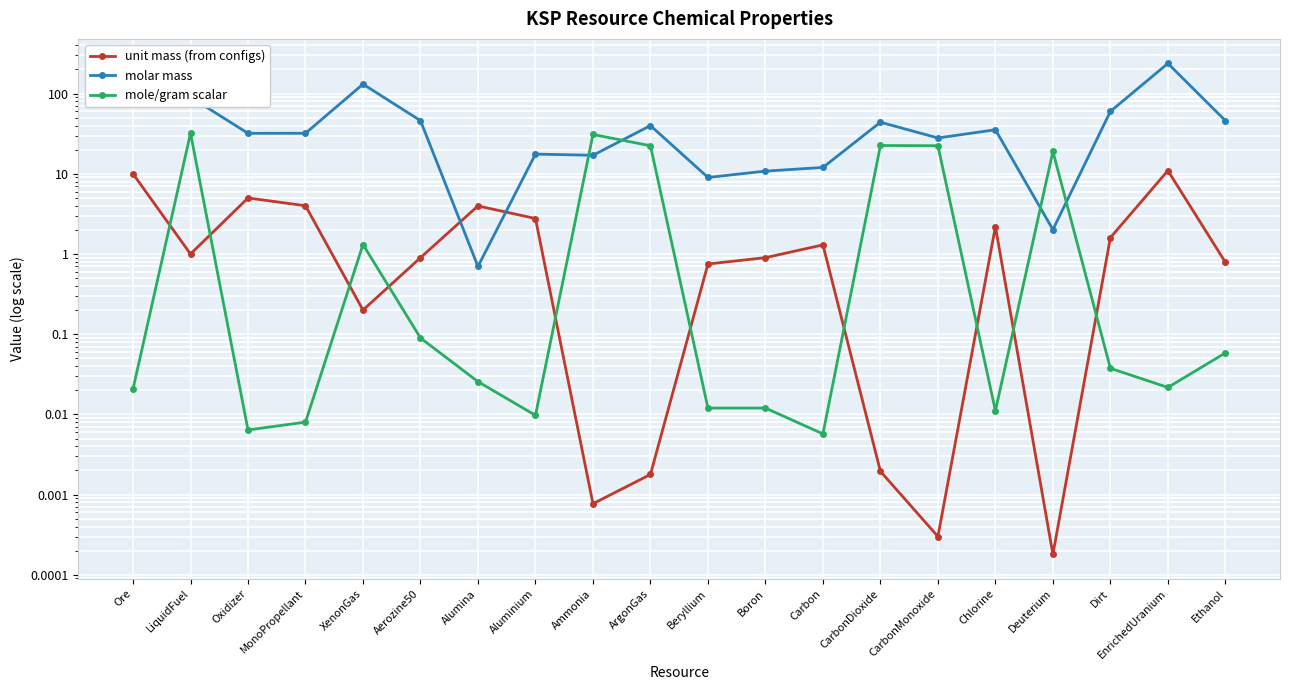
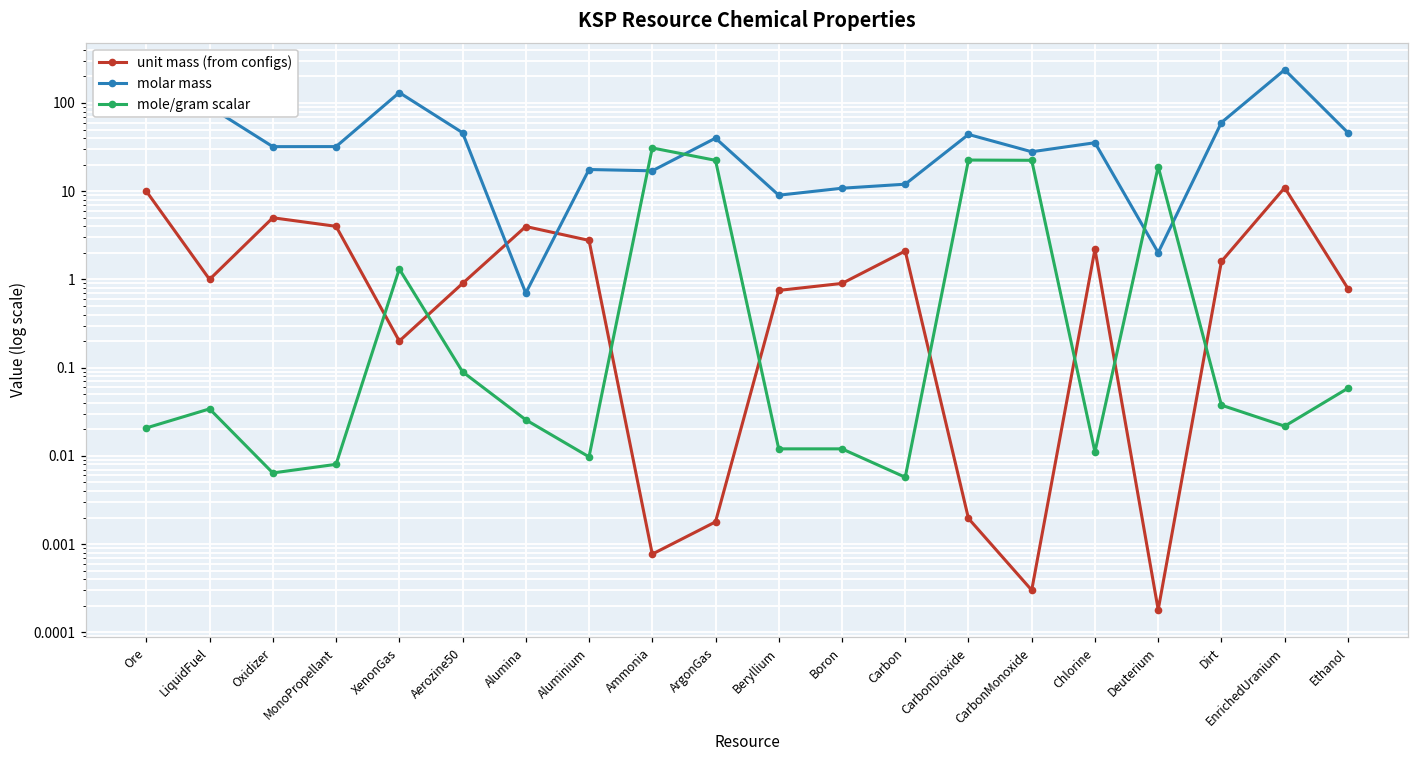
  {
    "unit mass (from configs)": {
      "Ore": 10,
      "LiquidFuel": 1.0,
      "Oxidizer": 5,
      "MonoPropellant": 4,
      "XenonGas": 0.2,
      "Aerozine50": 0.9,
      "Alumina": 4,
      "Aluminium": 2.8,
      "Ammonia": 0.0008,
      "ArgonGas": 0.0018,
      "Beryllium": 0.8,
      "Boron": 0.9,
-     "Carbon": 1.3,
+     "Carbon": 2.1,
      "CarbonDioxide": 0.0020,
      "CarbonMonoxide": 0.00030,
      "Chlorine": 2.2,
      "Deuterium": 0.00018,
      "Dirt": 1.6,
      "EnrichedUranium": 11,
      "Ethanol": 0.8
    },
    "molar mass": {
      "Oxidizer": 32,
      "MonoPropellant": 32,
      "XenonGas": 130,
      "Aerozine50": 50,
      "Alumina": 0.7,
      "Aluminium": 18,
      "Ammonia": 17,
      "ArgonGas": 40,
      "Beryllium": 9,
      "Boron": 11,
      "Carbon": 12,
      "CarbonDioxide": 40,
      "CarbonMonoxide": 28,
      "Chlorine": 40,
      "Deuterium": 2.0,
      "Dirt": 60,
      "EnrichedUranium": 240,
      "Ethanol": 50
    },
    "mole/gram scalar": {
      "Ore": 0.021,
-     "LiquidFuel": 32,
+     "LiquidFuel": 0.034,
      "Oxidizer": 0.006,
      "MonoPropellant": 0.008,
      "XenonGas": 1.3,
      "Aerozine50": 0.09,
      "Alumina": 0.026,
      "Aluminium": 0.010,
      "Ammonia": 31,
      "ArgonGas": 22,
      "Beryllium": 0.012,
      "Boron": 0.012,
      "Carbon": 0.006,
      "CarbonDioxide": 23,
      "CarbonMonoxide": 22,
      "Chlorine": 0.011,
      "Deuterium": 19,
      "Dirt": 0.04,
      "EnrichedUranium": 0.022,
      "Ethanol": 0.06
    }
  }
